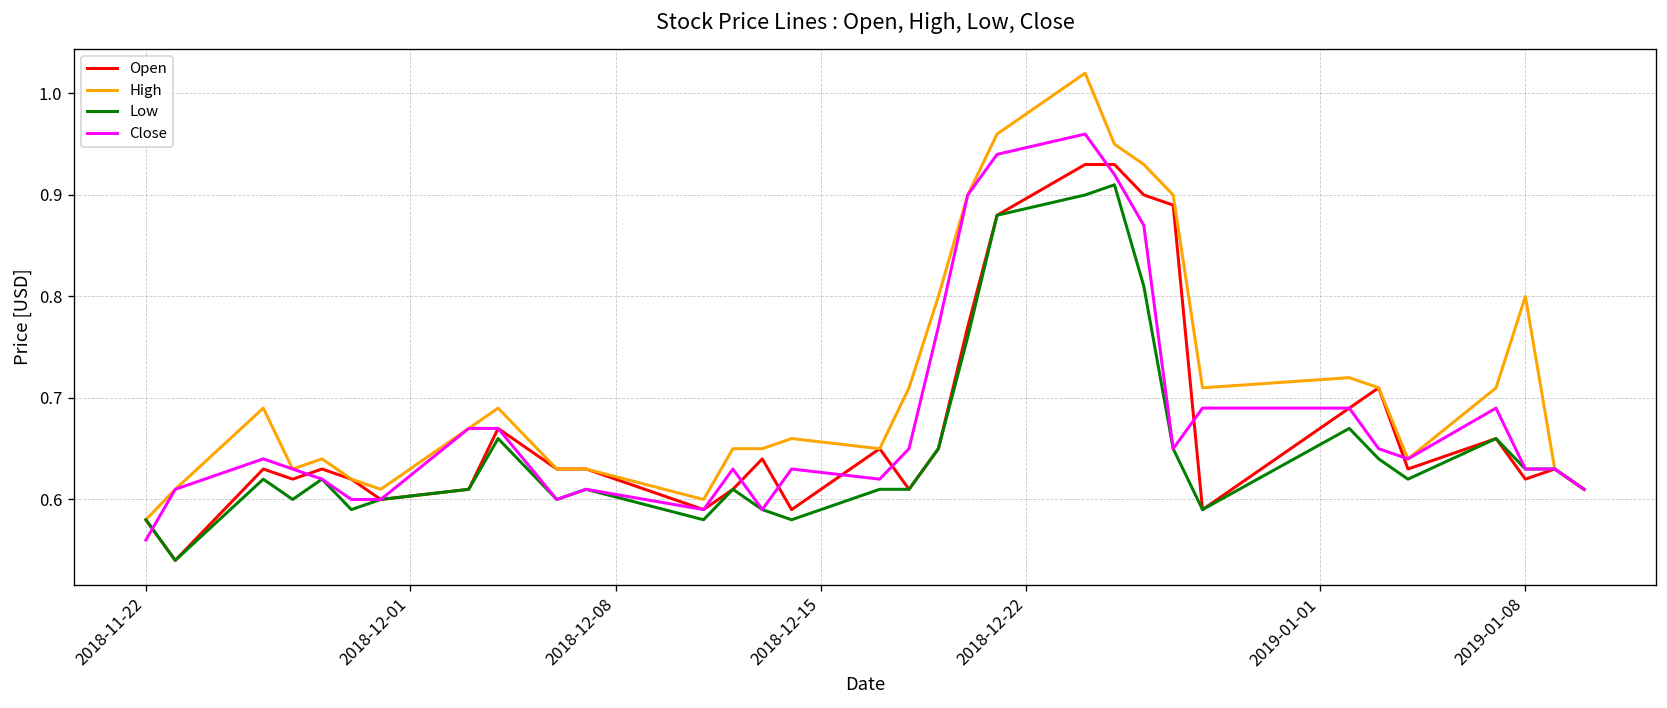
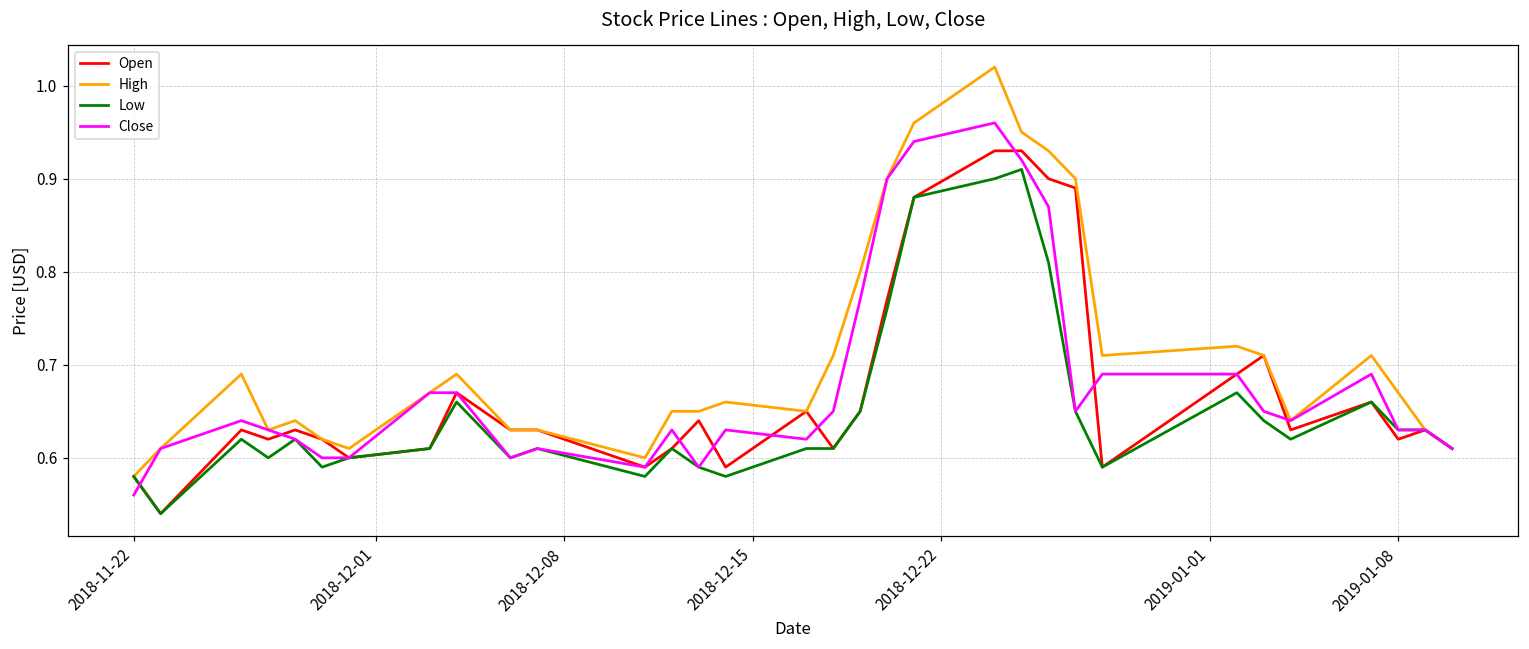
  {
    "Open": {
      "2019-01-08": 0.62
    },
    "High": {
-     "2019-01-08": 0.80
+     "2019-01-08": 0.67
    },
    "Close": {
      "2018-11-22": 0.56
    }
  }
